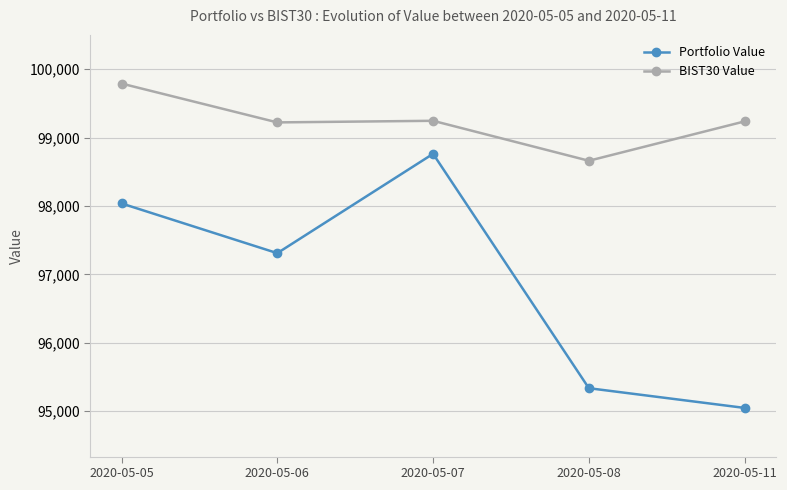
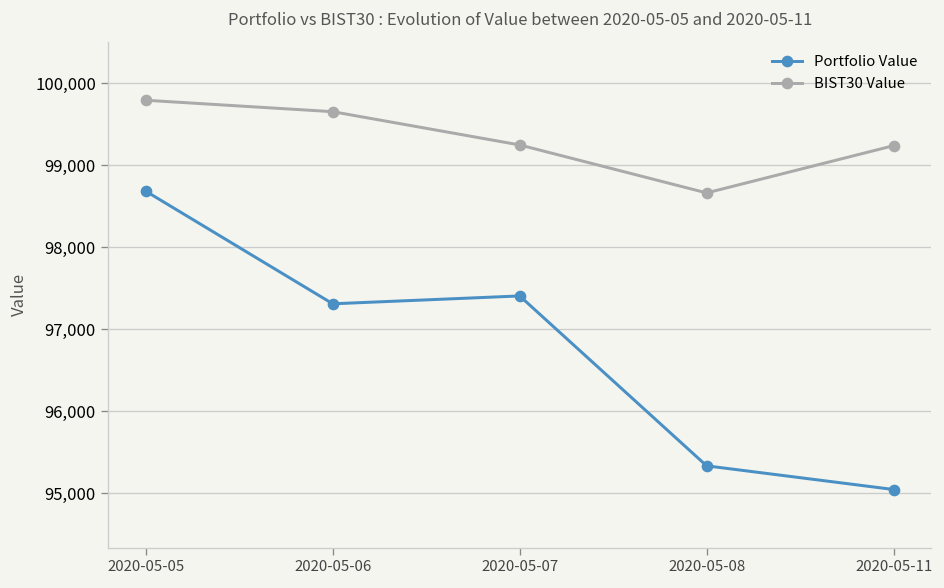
  {
    "Portfolio Value": {
-     "2020-05-05": "98,000",
+     "2020-05-05": "98,700",
      "2020-05-06": "97,300",
-     "2020-05-07": "98,800",
+     "2020-05-07": "97,400",
      "2020-05-08": "95,300",
      "2020-05-11": "95,000"
    },
    "BIST30 Value": {
      "2020-05-05": "99,800",
-     "2020-05-06": "99,200",
+     "2020-05-06": "99,700",
      "2020-05-07": "99,200",
      "2020-05-08": "98,700",
      "2020-05-11": "99,200"
    }
  }
